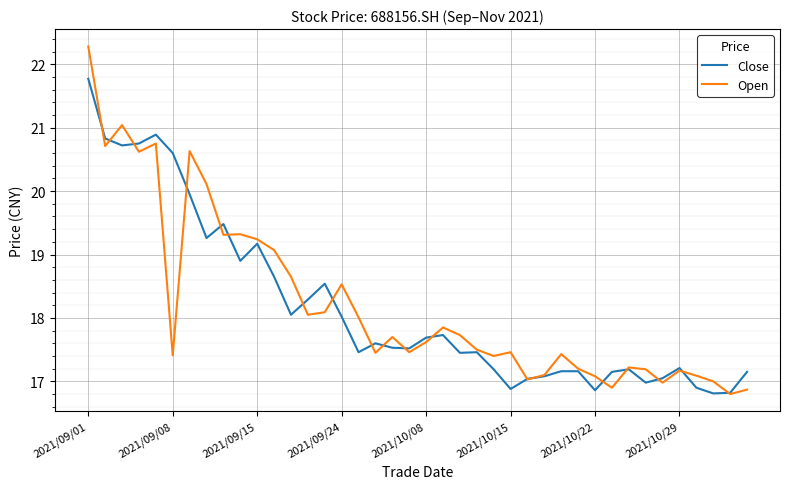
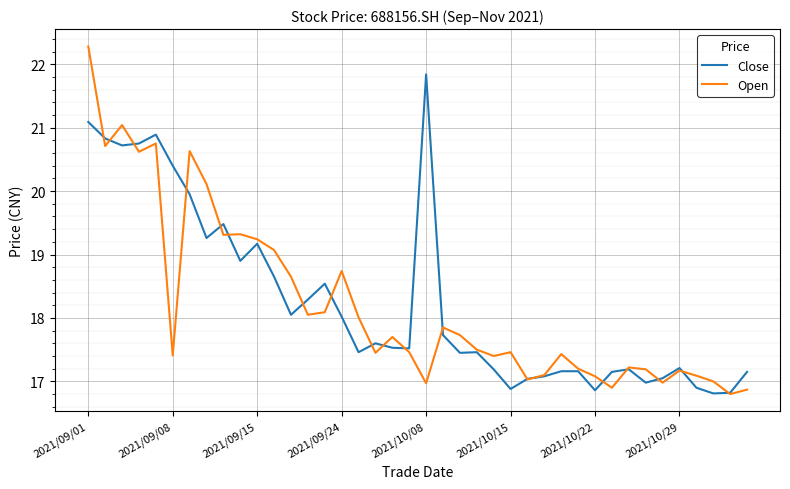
  {
    "Close": {
-     "2021/09/01": 21.8,
-     "2021/09/08": 20.6,
+     "2021/09/01": 21.1,
+     "2021/09/08": 20.4,
      "2021/09/15": 19.2,
      "2021/09/24": 18.0,
-     "2021/10/08": 17.7,
+     "2021/10/08": 21.8,
      "2021/10/15": 16.9,
      "2021/10/22": 16.9
    },
    "Open": {
      "2021/09/01": 22.3,
      "2021/09/08": 17.4,
      "2021/09/15": 19.2,
-     "2021/09/24": 18.5,
-     "2021/10/08": 17.6,
+     "2021/09/24": 18.7,
+     "2021/10/08": 17.0,
      "2021/10/15": 17.5,
      "2021/10/22": 17.1
    }
  }
